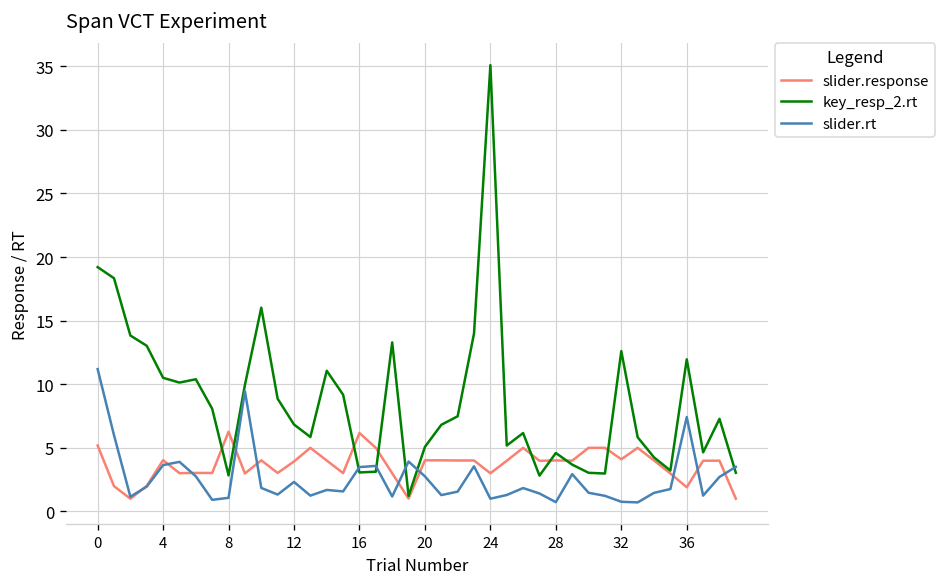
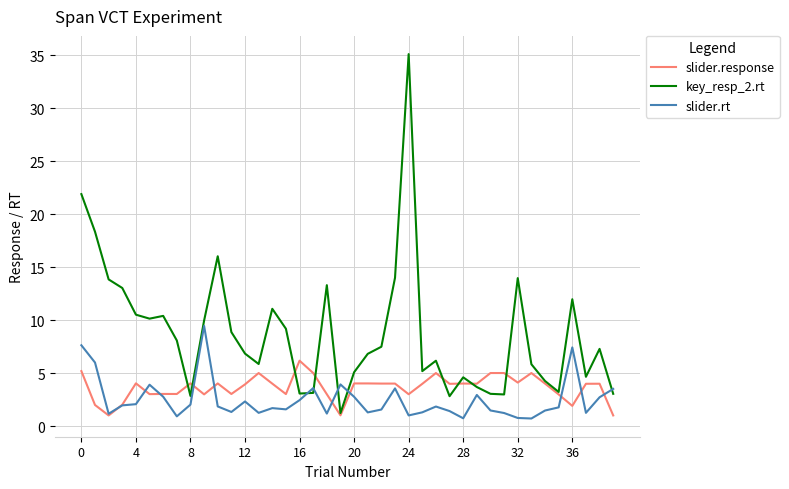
  {
    "slider.response": {
      "0": 5.2,
      "4": 4.0,
-     "8": 6.3,
+     "8": 4.0,
      "12": 3.9,
      "16": 6.2,
      "20": 4.0,
      "24": 3.0,
      "28": 4.0,
      "32": 4.1,
      "36": 1.9
    },
    "key_resp_2.rt": {
-     "0": 19.2,
+     "0": 21.9,
      "4": 10.5,
      "8": 2.8,
      "12": 6.8,
      "16": 3.1,
      "20": 5.1,
      "24": 35.1,
      "28": 4.6,
-     "32": 12.6,
+     "32": 14.0,
      "36": 12.0
    },
    "slider.rt": {
-     "0": 11.2,
-     "4": 3.6,
-     "8": 1.1,
+     "0": 7.6,
+     "4": 2.1,
+     "8": 2.0,
      "12": 2.3,
-     "16": 3.5,
+     "16": 2.4,
      "20": 2.8,
      "24": 1.0,
      "28": 0.7,
      "32": 0.8,
      "36": 7.4
    }
  }
